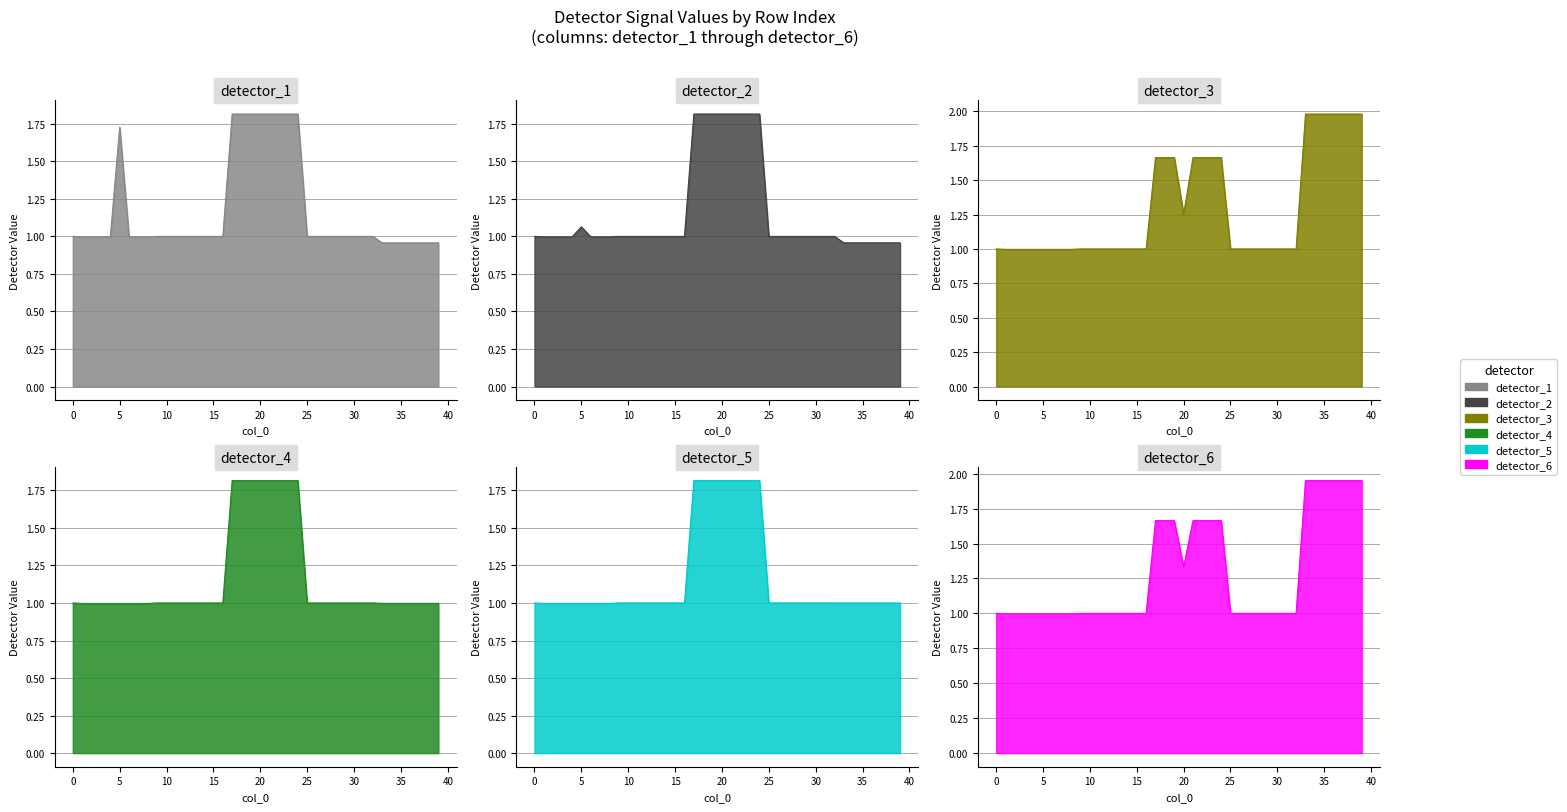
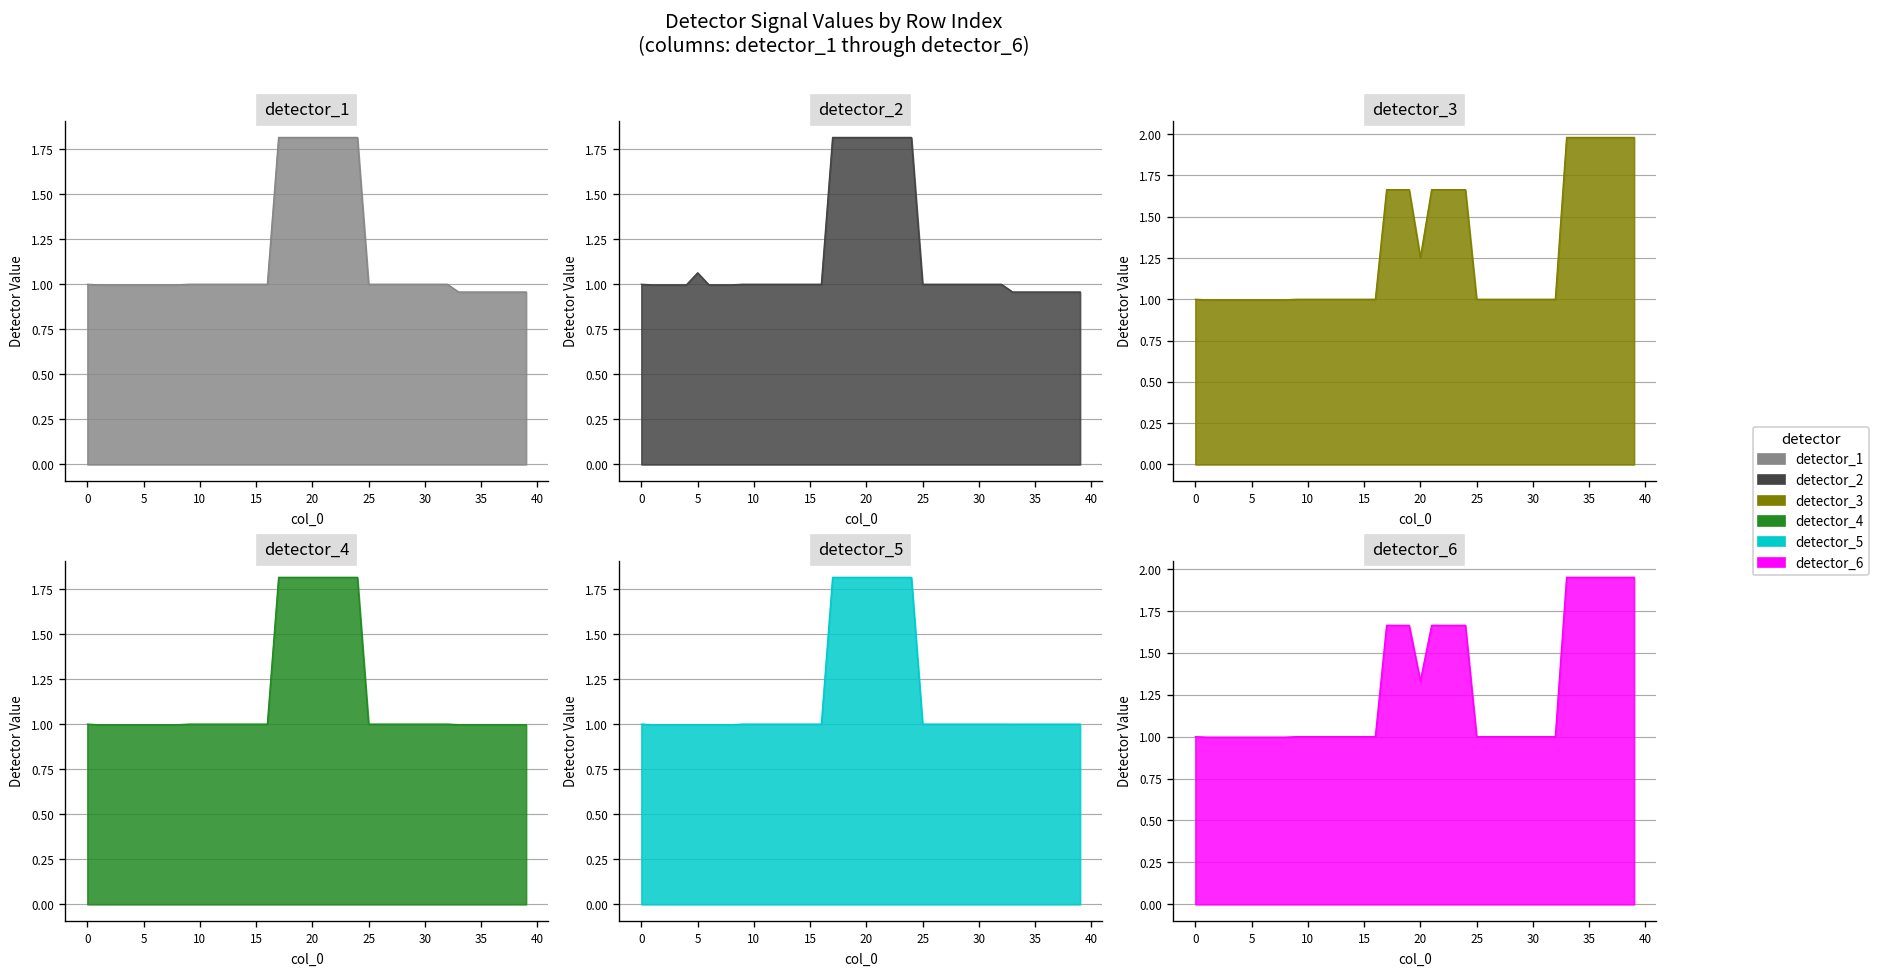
  {
    "detector_1": {
      "0": 1.00,
-     "5": 1.73,
+     "5": 1.00,
      "10": 1.00,
      "15": 1.00,
      "20": 1.82,
      "25": 1.00,
      "30": 1.00,
      "35": 0.96
    },
    "detector_2": {
      "0": 1.00,
      "5": 1.06,
      "10": 1.00,
      "15": 1.00,
      "20": 1.82,
      "25": 1.00,
      "30": 1.00,
      "35": 0.96
    },
    "detector_3": {
      "0": 1.00,
      "5": 1.00,
      "10": 1.00,
      "15": 1.00,
      "20": 1.25,
      "25": 1.00,
      "30": 1.00,
      "35": 1.98
    },
    "detector_4": {
      "0": 1.00,
      "5": 1.00,
      "10": 1.00,
      "15": 1.00,
      "20": 1.82,
      "25": 1.00,
      "30": 1.00,
      "35": 1.00
    },
    "detector_5": {
      "0": 1.00,
      "5": 1.00,
      "10": 1.00,
      "15": 1.00,
      "20": 1.82,
      "25": 1.00,
      "30": 1.00,
      "35": 1.00
    },
    "detector_6": {
      "0": 1.00,
      "5": 1.00,
      "10": 1.00,
      "15": 1.00,
      "20": 1.33,
      "25": 1.00,
      "30": 1.00,
      "35": 1.95
    }
  }
